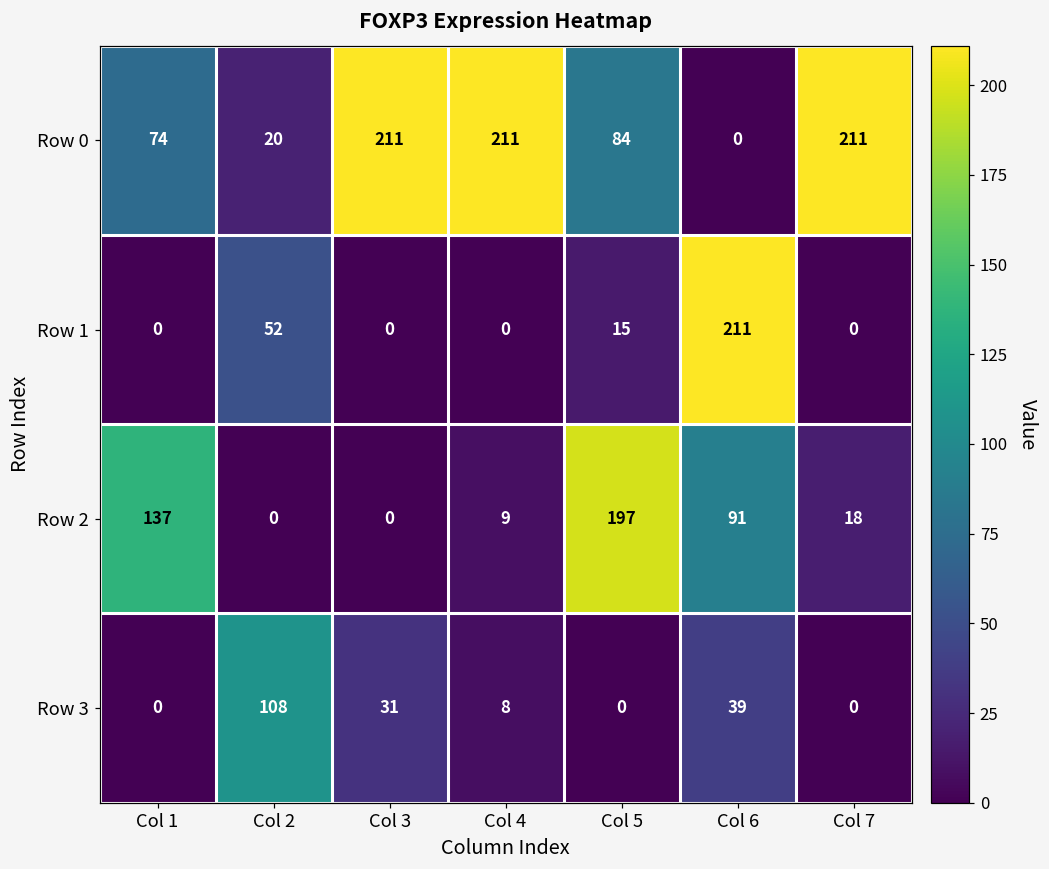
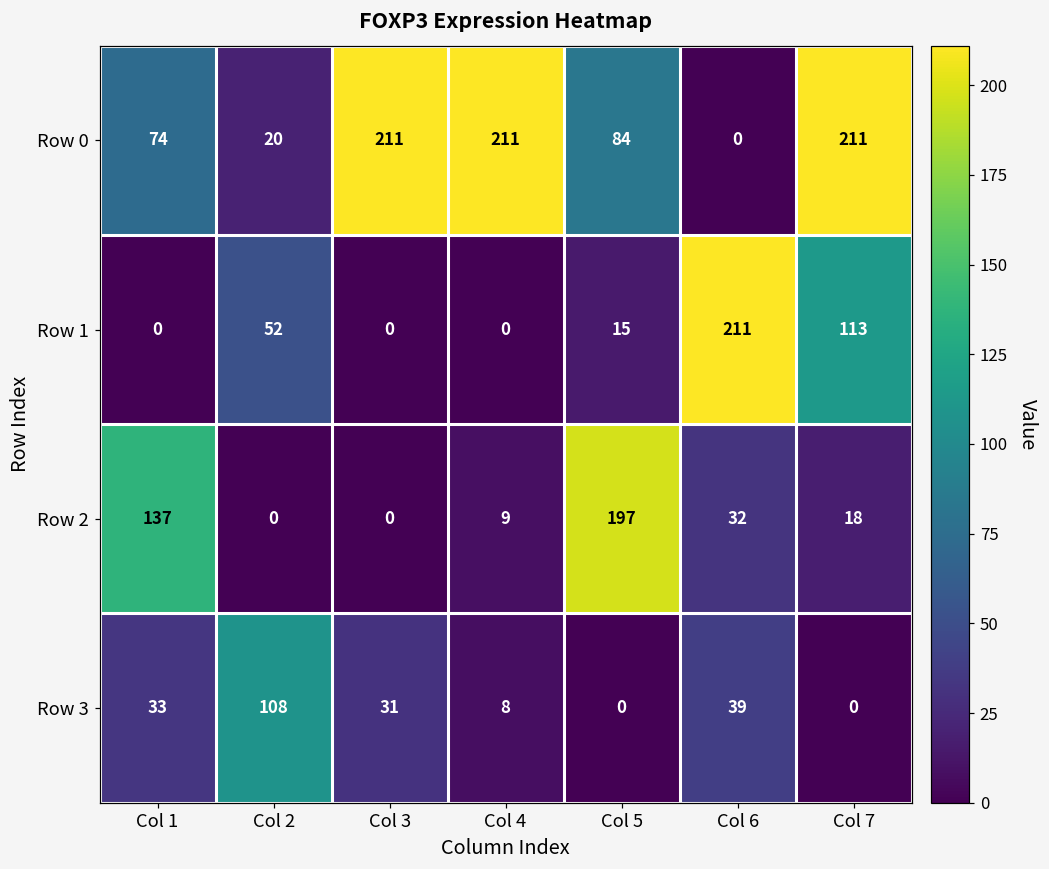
  {
    "Row 0": {
      "Col 1": 74,
      "Col 2": 20,
      "Col 3": 211,
      "Col 4": 211,
      "Col 5": 84,
      "Col 6": 0,
      "Col 7": 211
    },
    "Row 1": {
      "Col 1": 0,
      "Col 2": 52,
      "Col 3": 0,
      "Col 4": 0,
      "Col 5": 15,
      "Col 6": 211,
-     "Col 7": 0
+     "Col 7": 113
    },
    "Row 2": {
      "Col 1": 137,
      "Col 2": 0,
      "Col 3": 0,
      "Col 4": 9,
      "Col 5": 197,
-     "Col 6": 91,
+     "Col 6": 32,
      "Col 7": 18
    },
    "Row 3": {
-     "Col 1": 0,
+     "Col 1": 33,
      "Col 2": 108,
      "Col 3": 31,
      "Col 4": 8,
      "Col 5": 0,
      "Col 6": 39,
      "Col 7": 0
    }
  }
